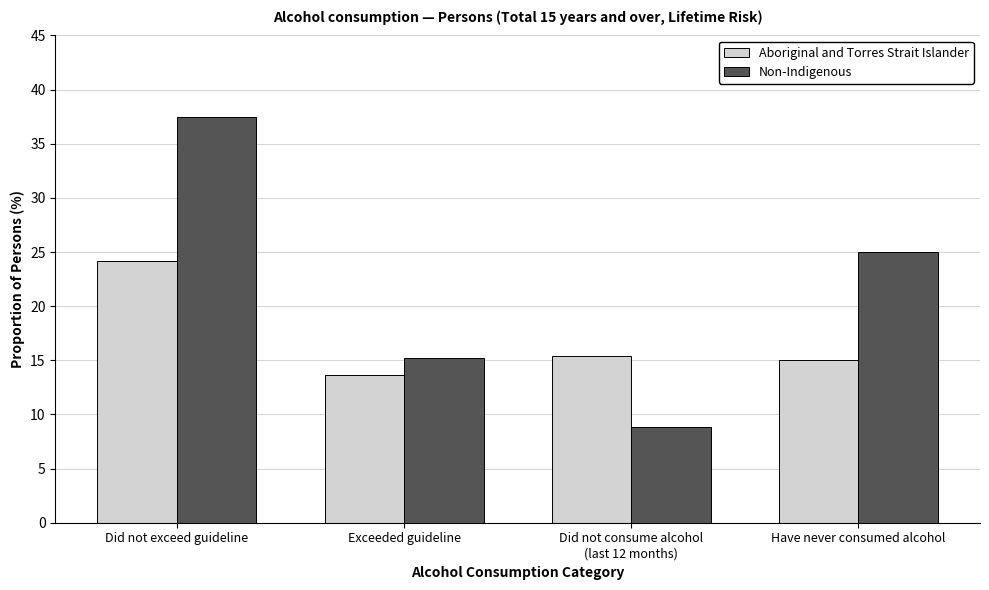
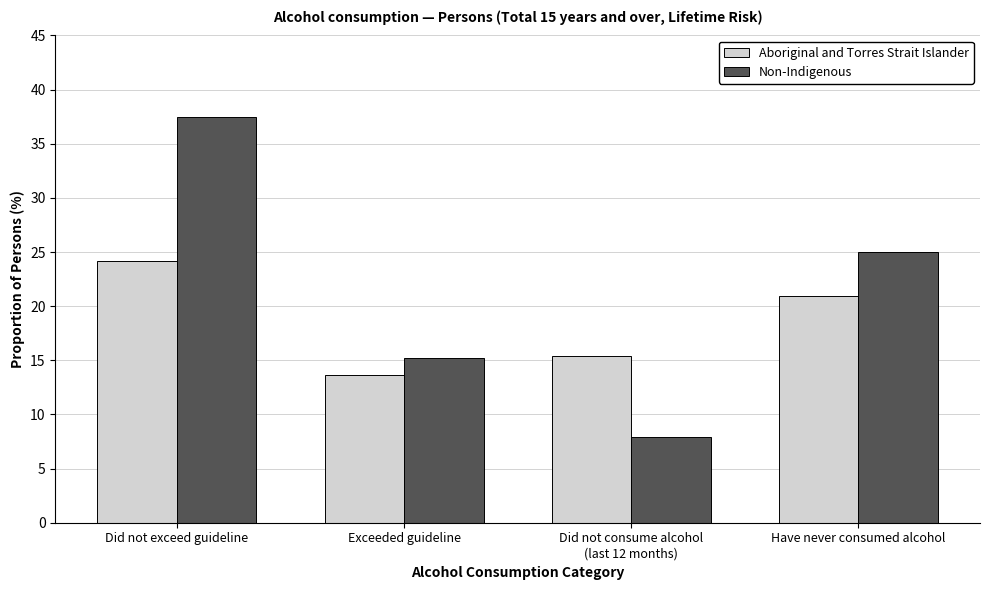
  {
    "Aboriginal and Torres Strait Islander": {
      "Did not exceed guideline": 24.2,
      "Exceeded guideline": 13.6,
      "Did not consume alcohol (last 12 months)": 15.4,
-     "Have never consumed alcohol": 15.0
+     "Have never consumed alcohol": 20.9
    },
    "Non-Indigenous": {
      "Did not exceed guideline": 37.5,
      "Exceeded guideline": 15.2,
-     "Did not consume alcohol (last 12 months)": 8.8,
+     "Did not consume alcohol (last 12 months)": 7.9,
      "Have never consumed alcohol": 25.0
    }
  }
